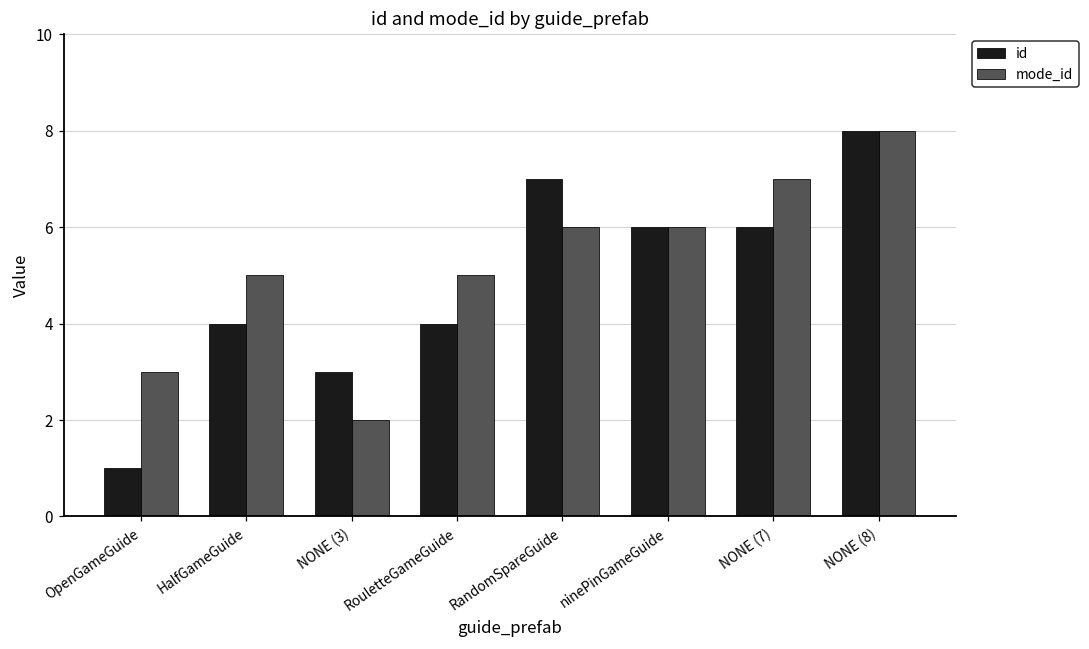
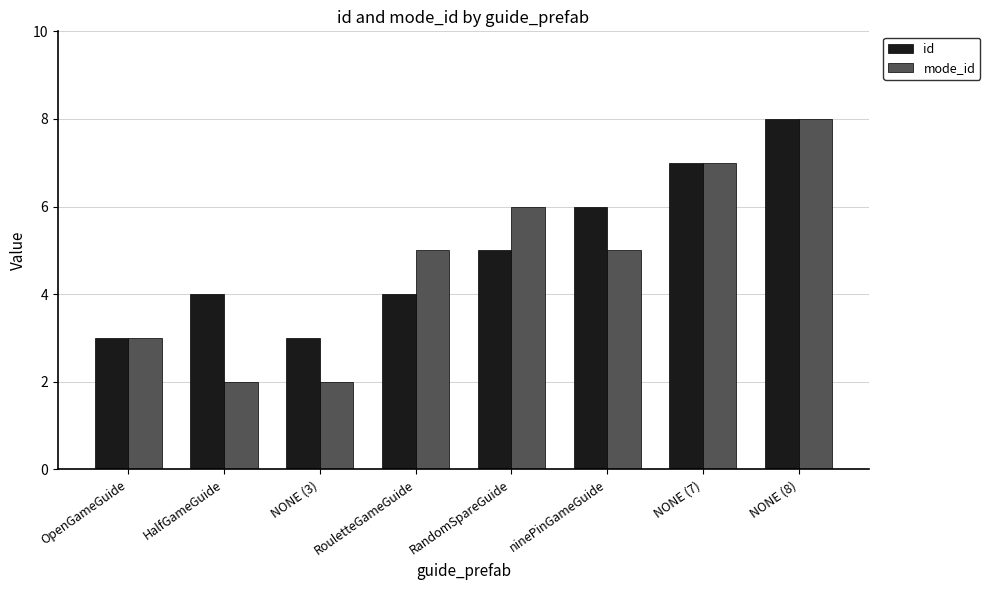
  {
    "id": {
-     "OpenGameGuide": 1,
+     "OpenGameGuide": 3,
      "HalfGameGuide": 4,
      "NONE (3)": 3,
      "RouletteGameGuide": 4,
-     "RandomSpareGuide": 7,
+     "RandomSpareGuide": 5,
      "ninePinGameGuide": 6,
-     "NONE (7)": 6,
+     "NONE (7)": 7,
      "NONE (8)": 8
    },
    "mode_id": {
      "OpenGameGuide": 3,
-     "HalfGameGuide": 5,
+     "HalfGameGuide": 2,
      "NONE (3)": 2,
      "RouletteGameGuide": 5,
      "RandomSpareGuide": 6,
-     "ninePinGameGuide": 6,
+     "ninePinGameGuide": 5,
      "NONE (7)": 7,
      "NONE (8)": 8
    }
  }
